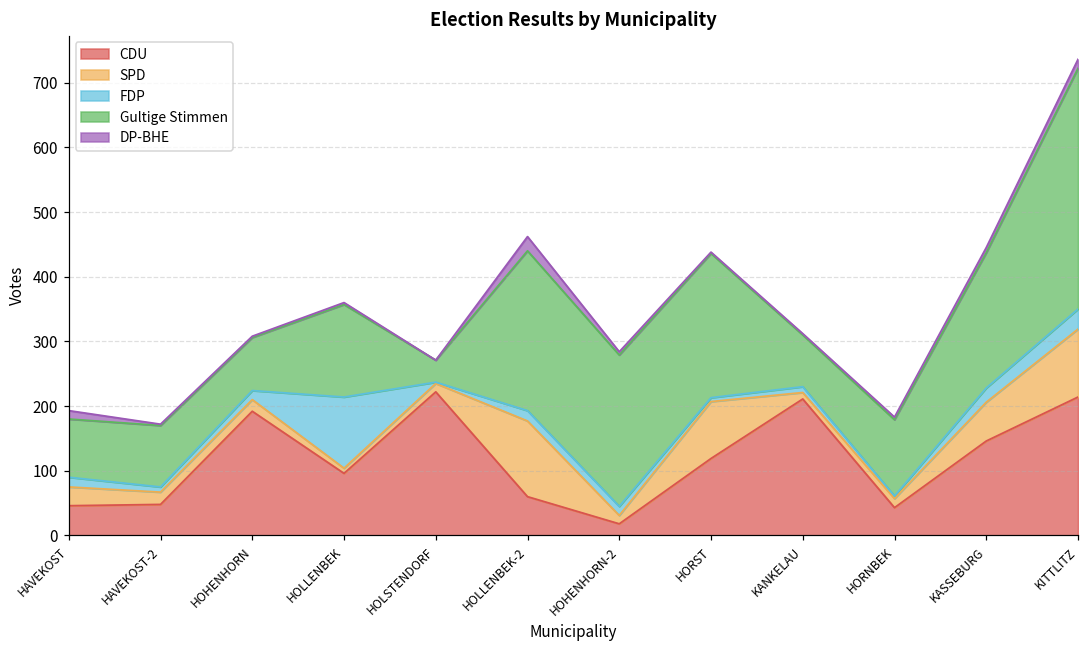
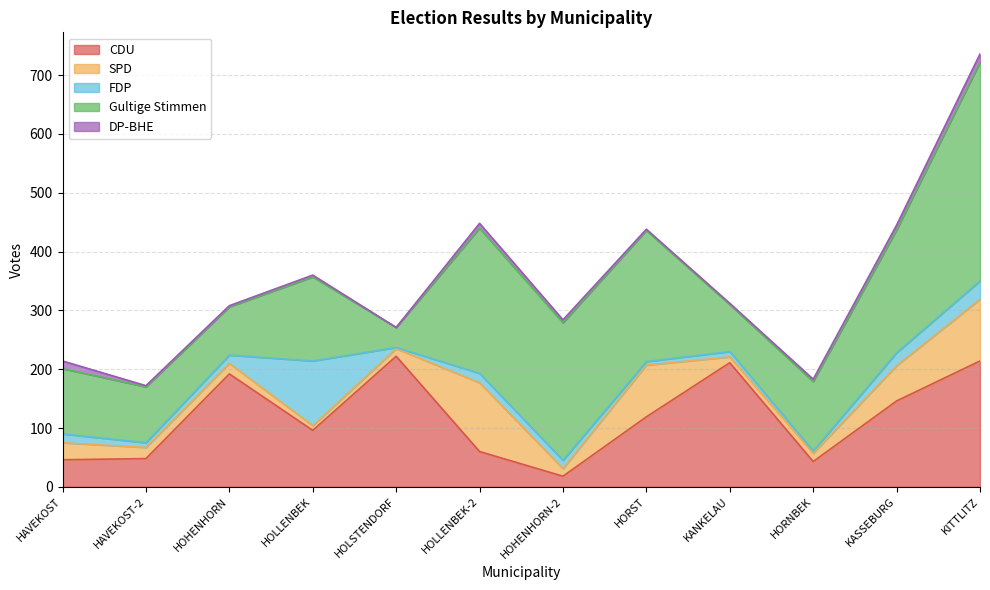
  {
    "CDU": {
      "HAVEKOST": 50,
      "HAVEKOST-2": 50,
      "HOHENHORN": 190,
      "HOLLENBEK": 100,
      "HOLSTENDORF": 220,
      "HOLLENBEK-2": 60,
      "HOHENHORN-2": 20,
      "HORST": 120,
      "KANKELAU": 210,
      "HORNBEK": 40,
      "KASSEBURG": 150,
      "KITTLITZ": 210
    },
    "SPD": {
      "HAVEKOST": 30,
      "HAVEKOST-2": 20,
      "HOHENHORN": 20,
      "HOLLENBEK": 10,
      "HOLLENBEK-2": 120,
      "HOHENHORN-2": 10,
      "HORST": 90,
      "KANKELAU": 10,
      "KASSEBURG": 60,
      "KITTLITZ": 110
    },
    "FDP": {
      "HAVEKOST": 20,
      "HAVEKOST-2": 10,
      "HOHENHORN": 10,
      "HOLLENBEK": 110,
      "HOLLENBEK-2": 20,
      "HOHENHORN-2": 10,
      "HORST": 10,
      "KANKELAU": 10,
      "KASSEBURG": 20,
      "KITTLITZ": 30
    },
    "Gultige Stimmen": {
-     "HAVEKOST": 90,
+     "HAVEKOST": 110,
      "HOLLENBEK-2": 250,
      "HOHENHORN-2": 230,
      "KASSEBURG": 210,
      "KITTLITZ": 370
    },
    "DP-BHE": {
      "HAVEKOST": 10,
-     "HOLLENBEK-2": 20,
+     "HOLLENBEK-2": 10,
      "HOHENHORN-2": 10,
      "KASSEBURG": 10,
      "KITTLITZ": 10
    }
  }
